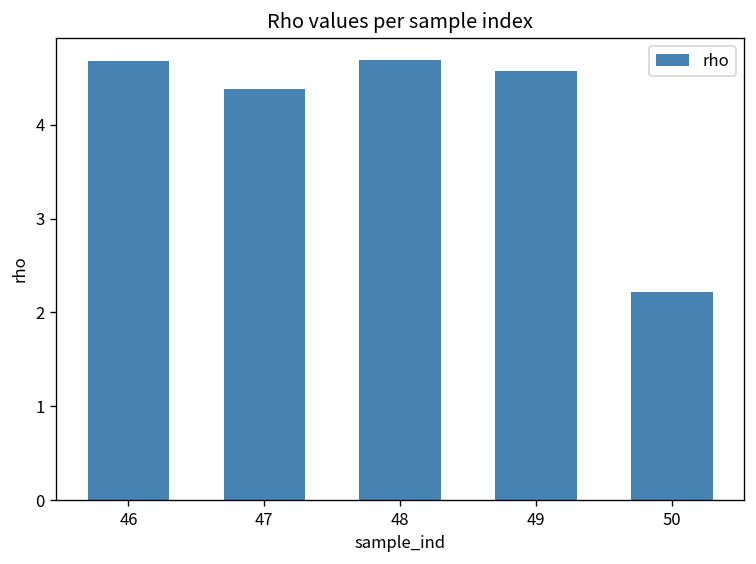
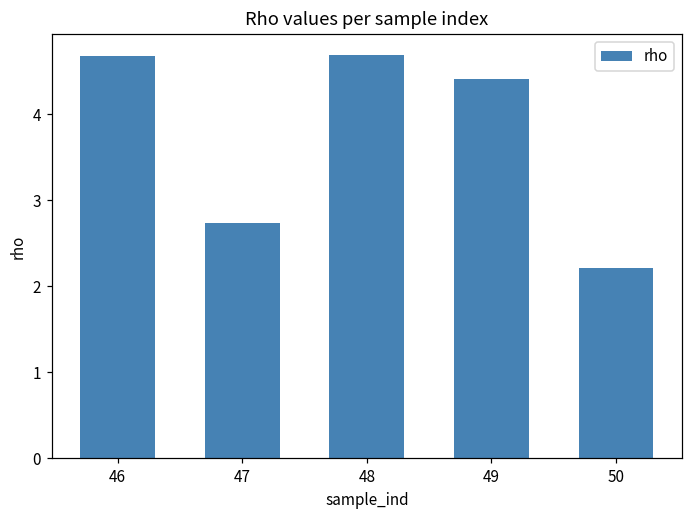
  {
    "46": 4.7,
-   "47": 4.4,
+   "47": 2.7,
    "48": 4.7,
-   "49": 4.6,
+   "49": 4.4,
    "50": 2.2
  }
